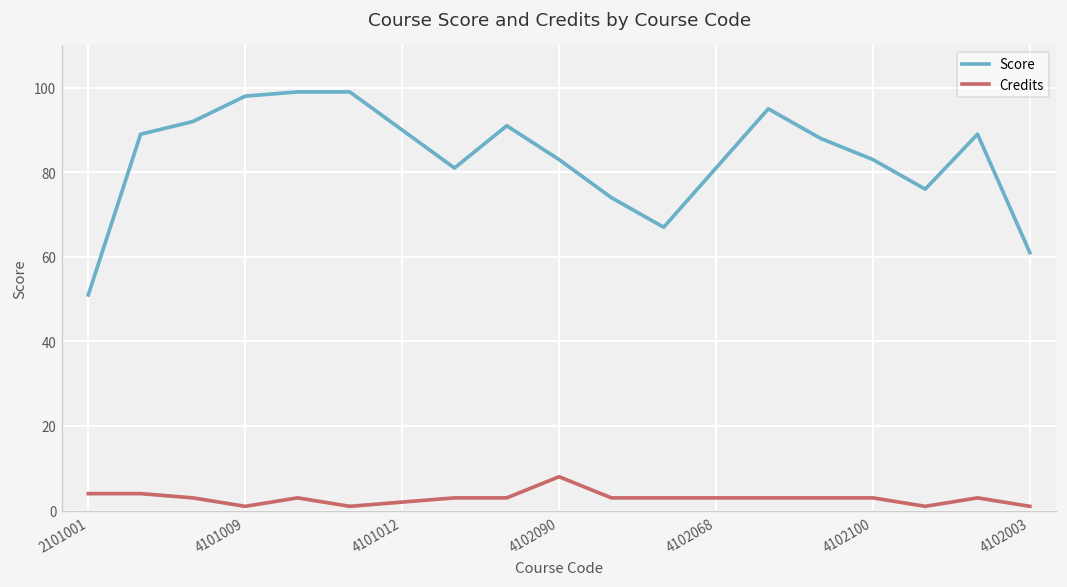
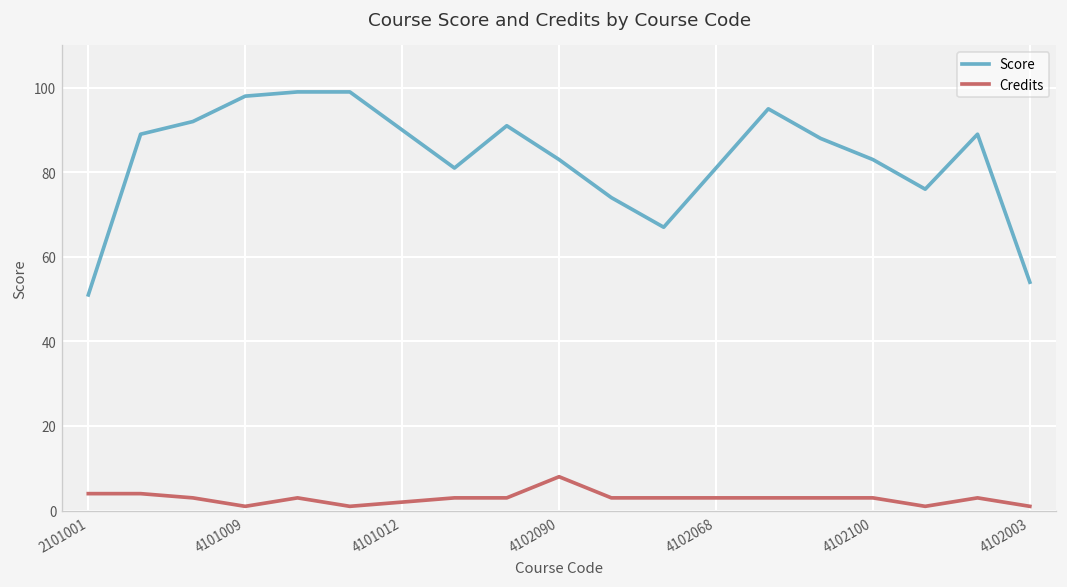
  {
    "Score": {
      "2101001": 51,
      "4101009": 98,
      "4101012": 90,
      "4102090": 83,
      "4102068": 81,
      "4102100": 83,
-     "4102003": 61
+     "4102003": 54
    },
    "Credits": {
      "2101001": 4,
      "4101009": 1,
      "4101012": 2,
      "4102090": 8,
      "4102068": 3,
      "4102100": 3,
      "4102003": 1
    }
  }
